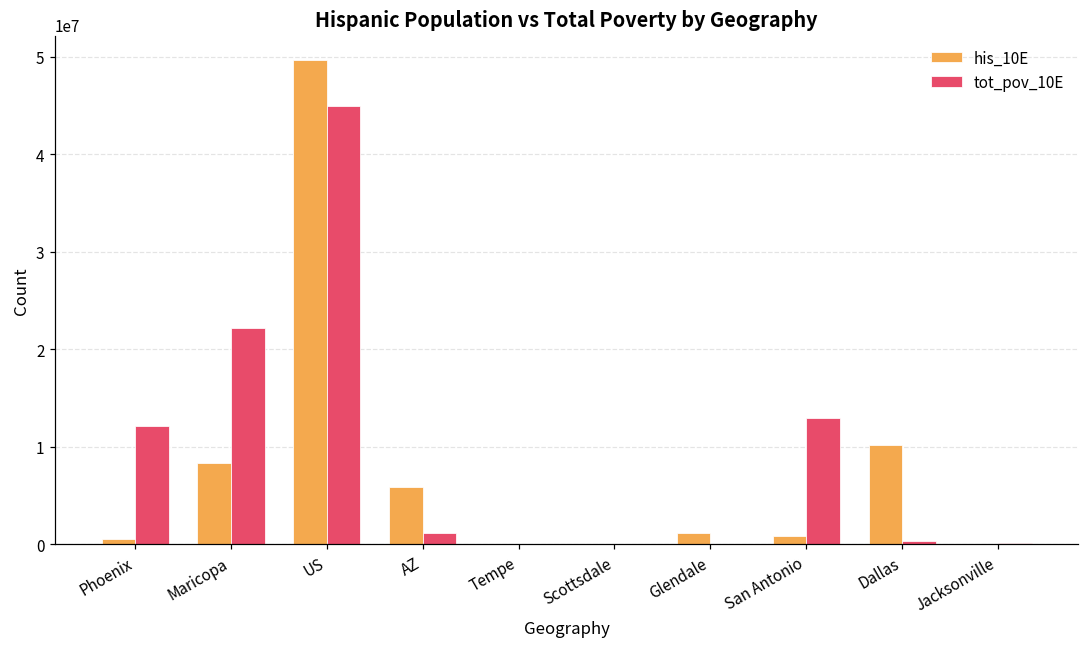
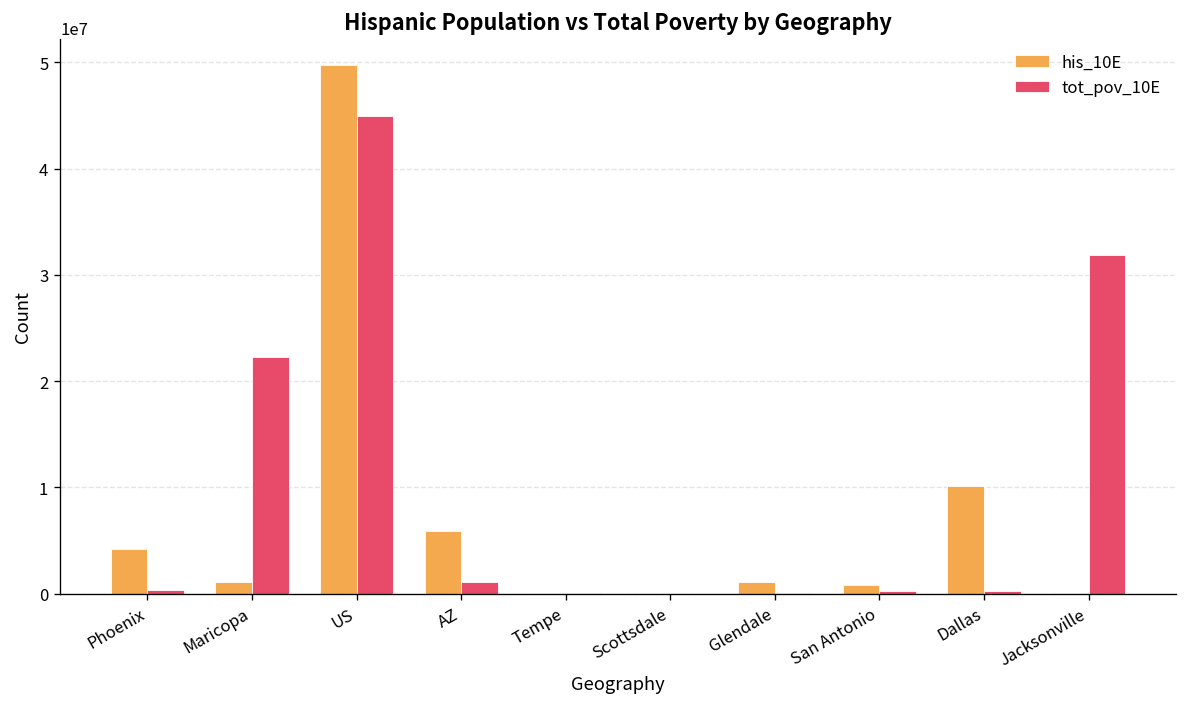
  {
    "his_10E": {
-     "Phoenix": 1000000,
-     "Maricopa": 8000000,
+     "Phoenix": 4000000,
+     "Maricopa": 1000000,
      "US": 50000000,
      "AZ": 6000000,
      "Scottsdale": 0,
      "Glendale": 1000000,
      "San Antonio": 1000000,
      "Dallas": 10000000
    },
    "tot_pov_10E": {
-     "Phoenix": 12000000,
+     "Phoenix": 0,
      "Maricopa": 22000000,
      "US": 45000000,
      "AZ": 1000000,
-     "San Antonio": 13000000,
-     "Jacksonville": 0
+     "San Antonio": 0,
+     "Jacksonville": 32000000
    }
  }
